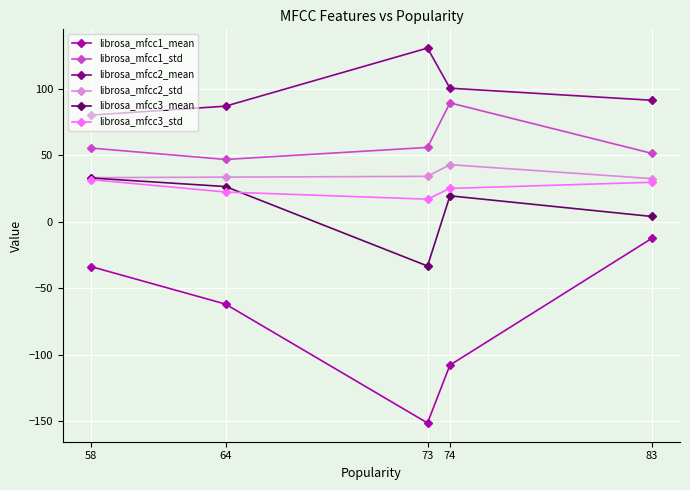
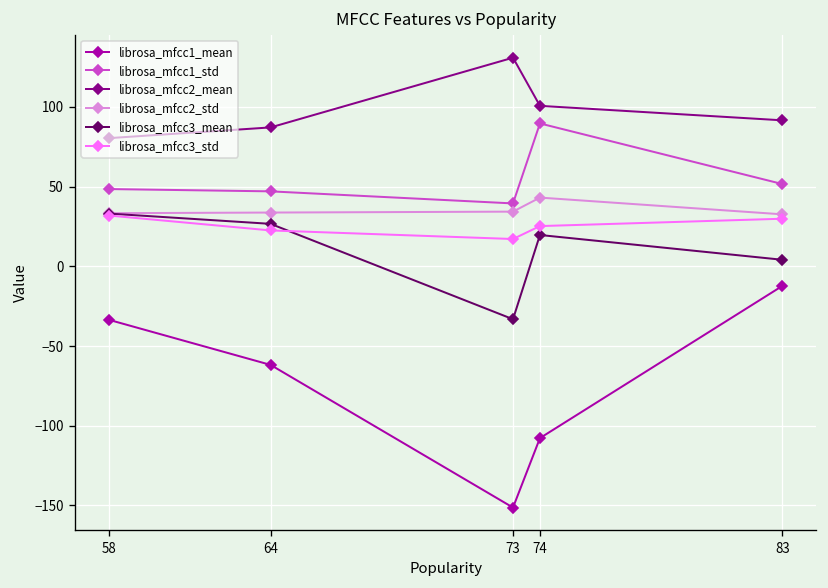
  {
    "librosa_mfcc1_std": {
-     "58": 56,
+     "58": 48,
      "64": 47,
-     "73": 56,
+     "73": 39,
      "74": 90,
      "83": 52
    }
  }
